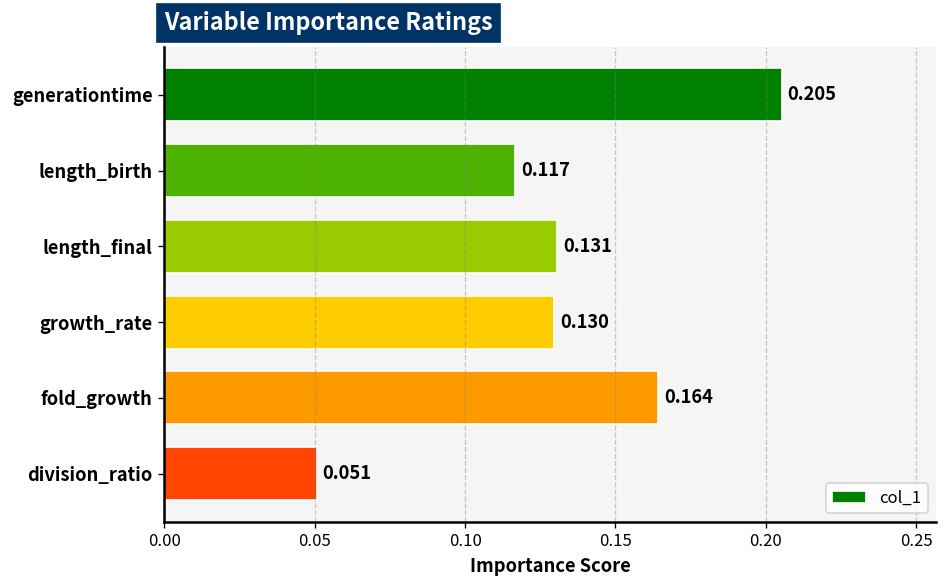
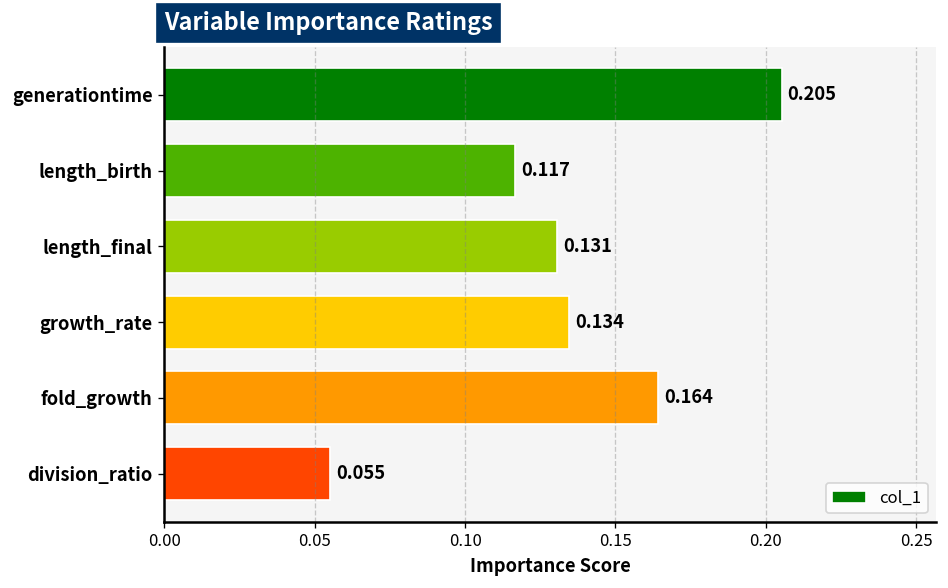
  {
    "generationtime": 0.205,
    "length_birth": 0.117,
    "length_final": 0.131,
-   "growth_rate": 0.130,
+   "growth_rate": 0.134,
    "fold_growth": 0.164,
-   "division_ratio": 0.051
+   "division_ratio": 0.055
  }
